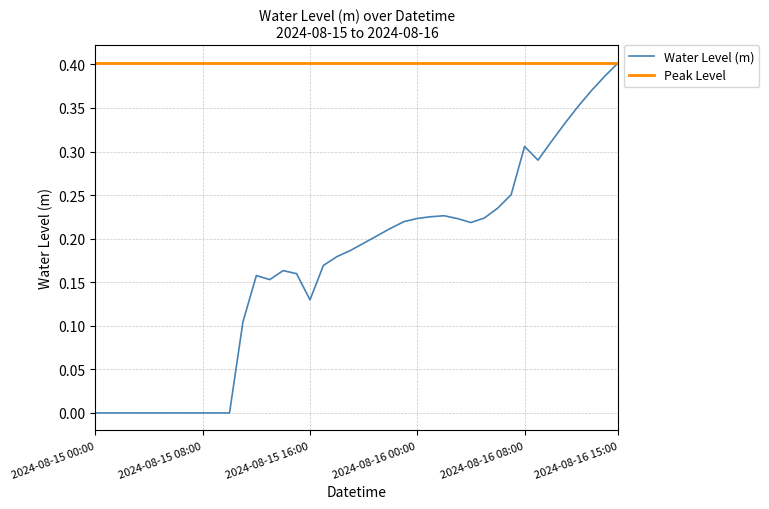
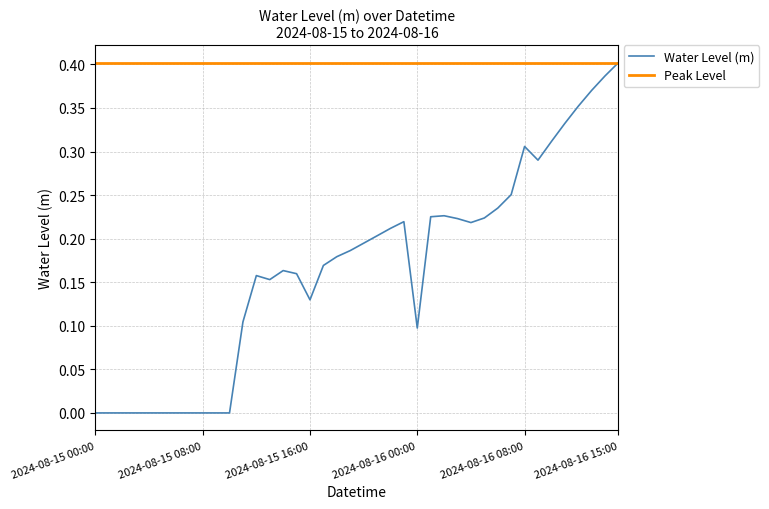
  {
    "2024-08-15 00:00": 0.00,
    "2024-08-15 08:00": 0.00,
    "2024-08-15 16:00": 0.13,
-   "2024-08-16 00:00": 0.22,
+   "2024-08-16 00:00": 0.10,
    "2024-08-16 08:00": 0.31,
    "2024-08-16 15:00": 0.40
  }
